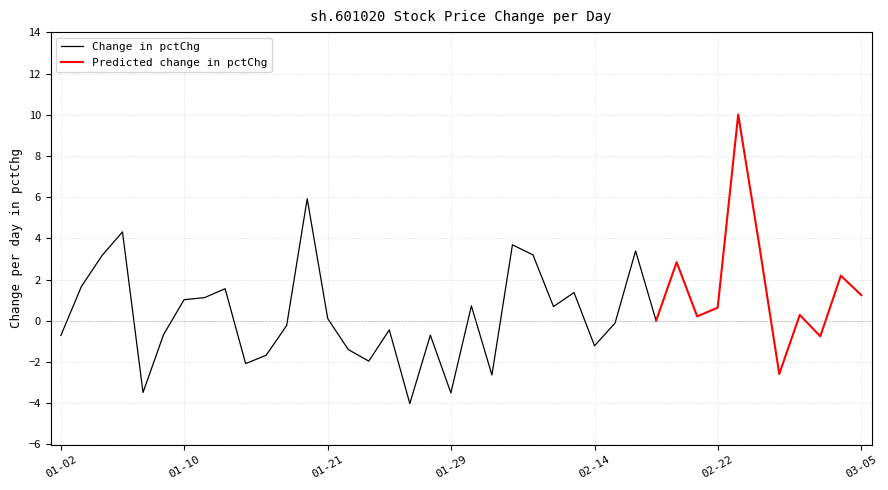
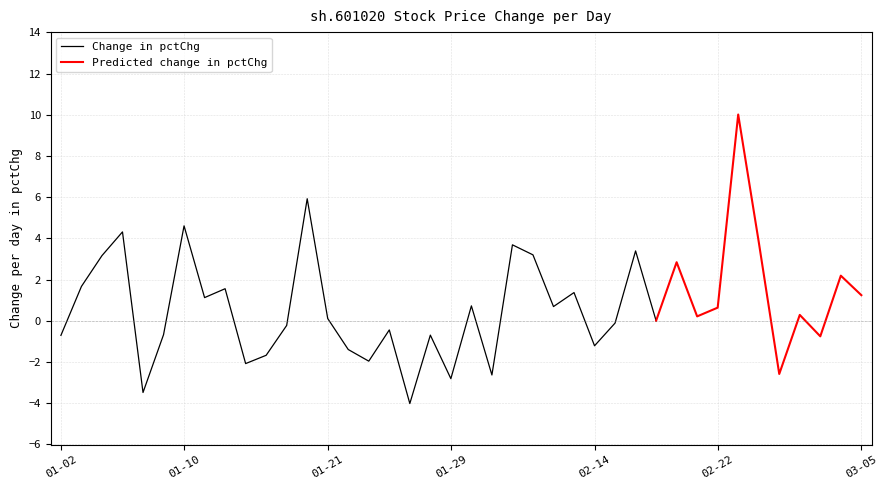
  {
    "Change in pctChg": {
      "01-02": -0.7,
-     "01-10": 1.0,
+     "01-10": 4.6,
      "01-21": 0.1,
-     "01-29": -3.5,
+     "01-29": -2.8,
      "02-14": -1.2
    },
    "Predicted change in pctChg": {
      "02-22": 0.6,
      "03-05": 1.2
    }
  }
